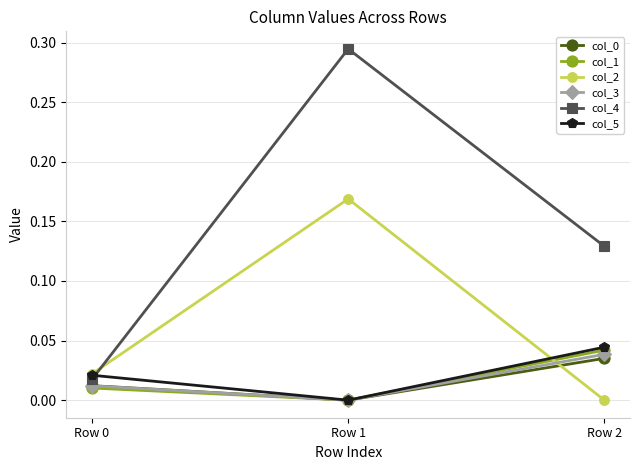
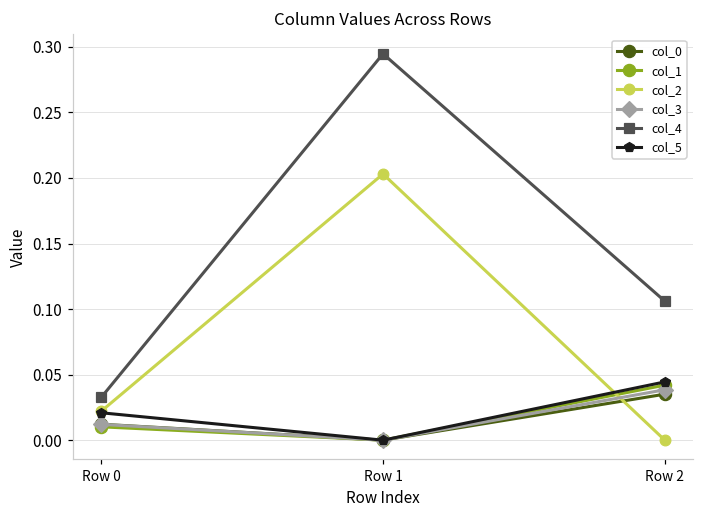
  {
    "col_0": {
      "Row 2": 0.035
    },
    "col_1": {
      "Row 2": 0.042
    },
    "col_2": {
-     "Row 1": 0.169,
+     "Row 1": 0.203,
      "Row 2": 0.000
    },
    "col_3": {
      "Row 2": 0.038
    },
    "col_4": {
-     "Row 0": 0.018,
+     "Row 0": 0.033,
      "Row 1": 0.295,
-     "Row 2": 0.129
+     "Row 2": 0.106
    },
    "col_5": {
      "Row 2": 0.044
    }
  }
